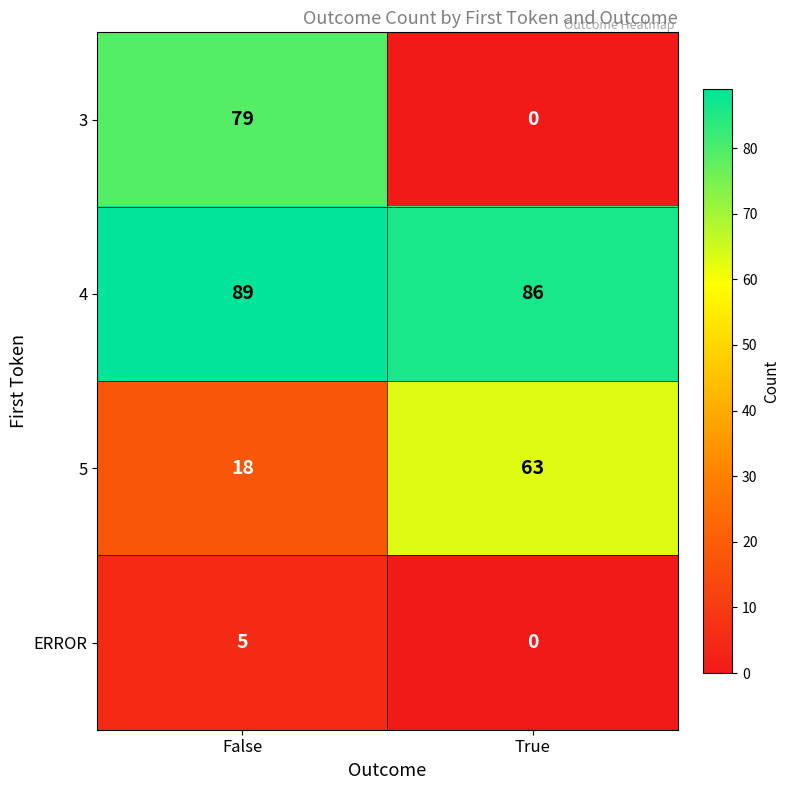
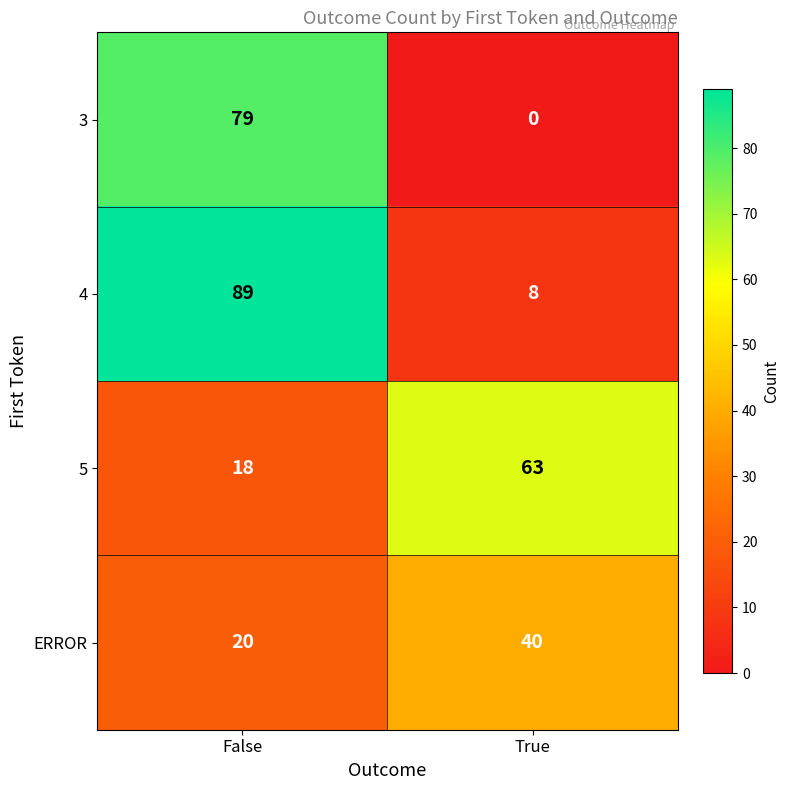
  {
    "3": {
      "False": 79,
      "True": 0
    },
    "4": {
      "False": 89,
-     "True": 86
+     "True": 8
    },
    "5": {
      "False": 18,
      "True": 63
    },
    "ERROR": {
-     "False": 5,
-     "True": 0
+     "False": 20,
+     "True": 40
    }
  }
